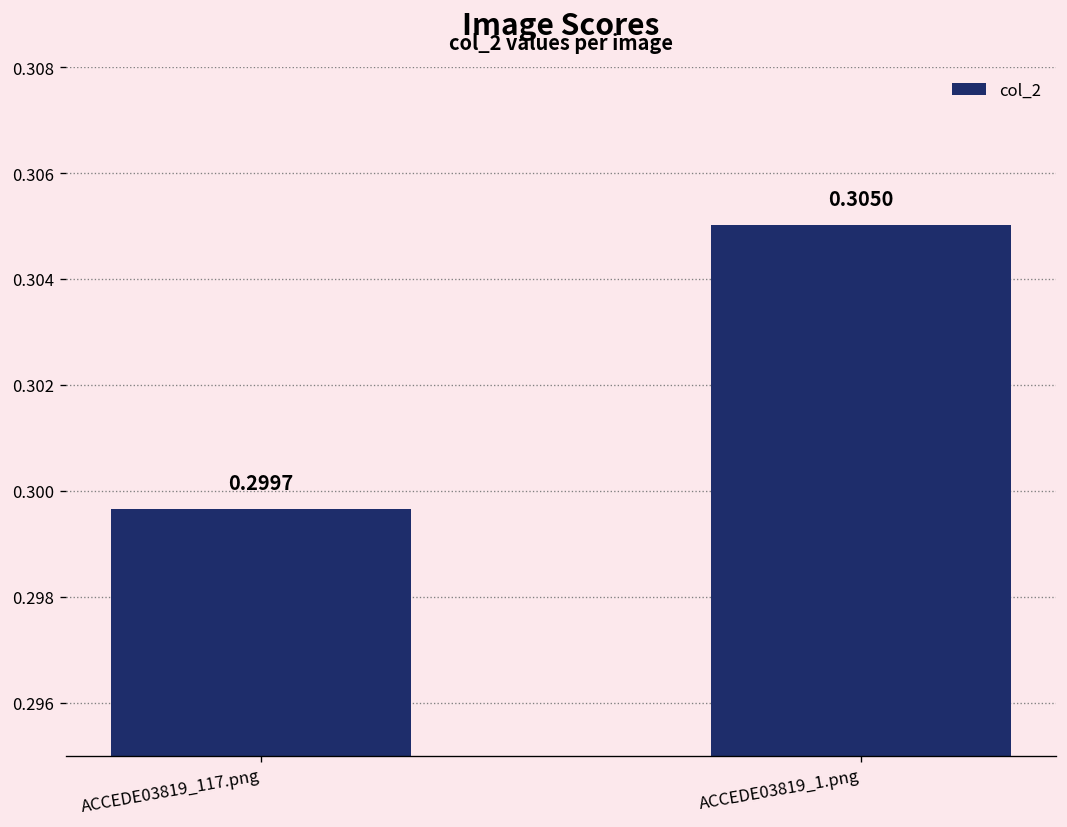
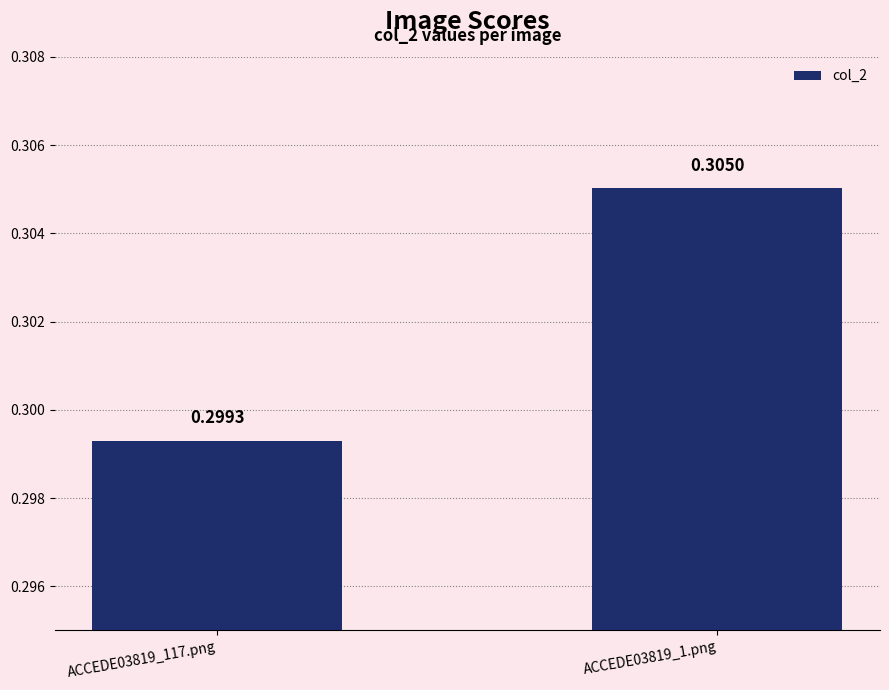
  {
-   "ACCEDE03819_117.png": 0.2997,
+   "ACCEDE03819_117.png": 0.2993,
    "ACCEDE03819_1.png": 0.3050
  }
